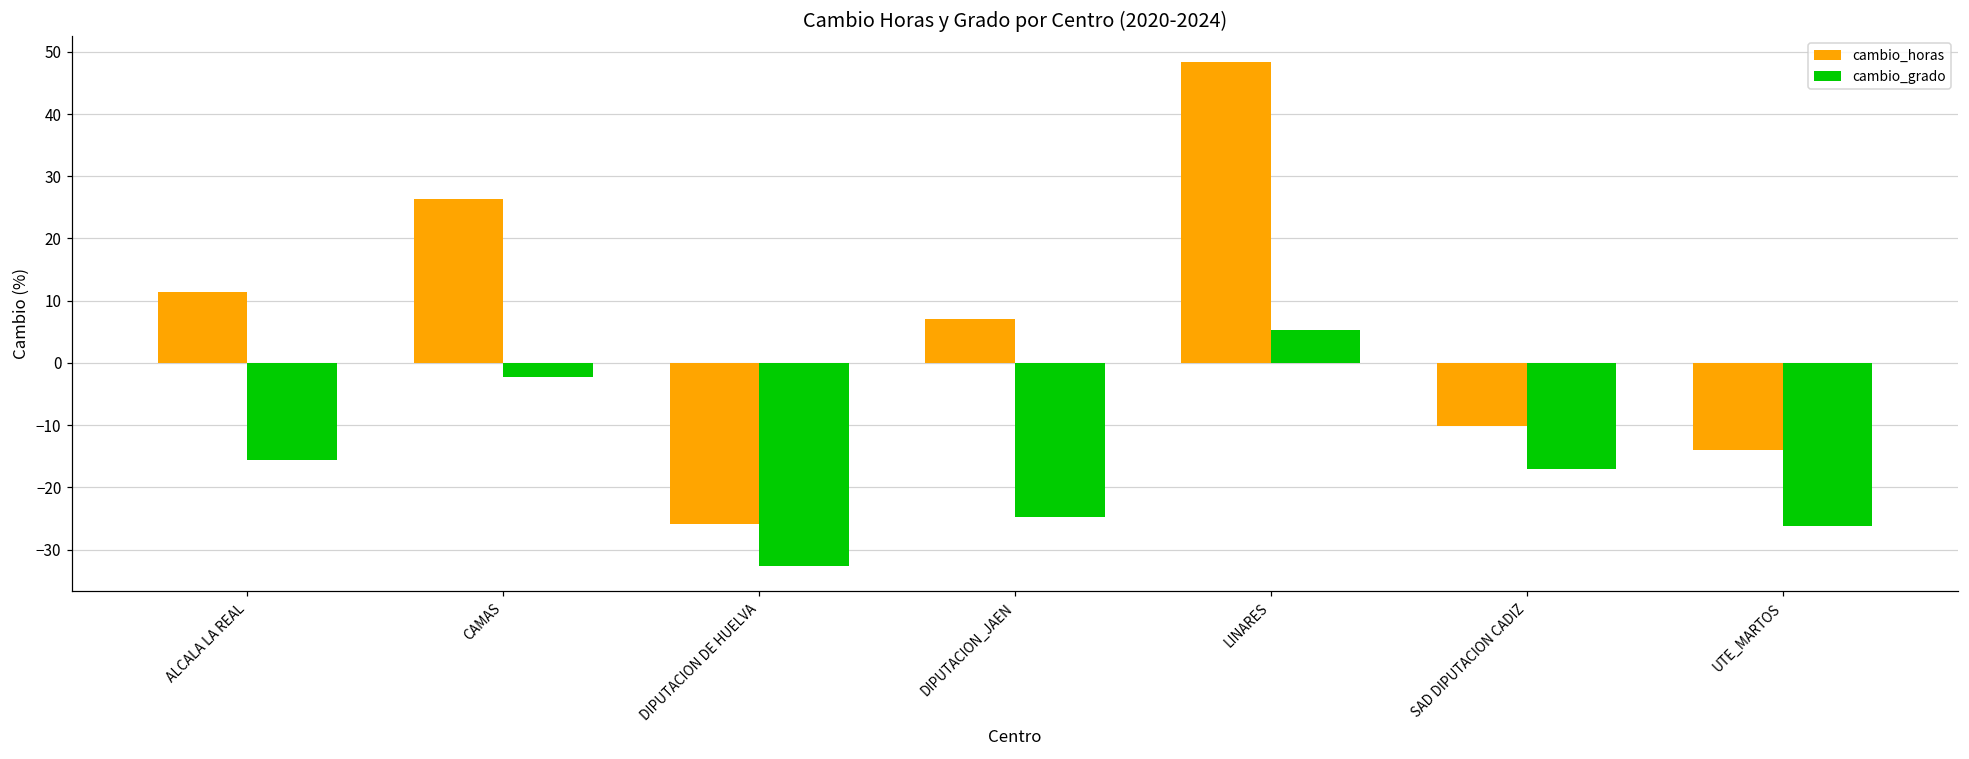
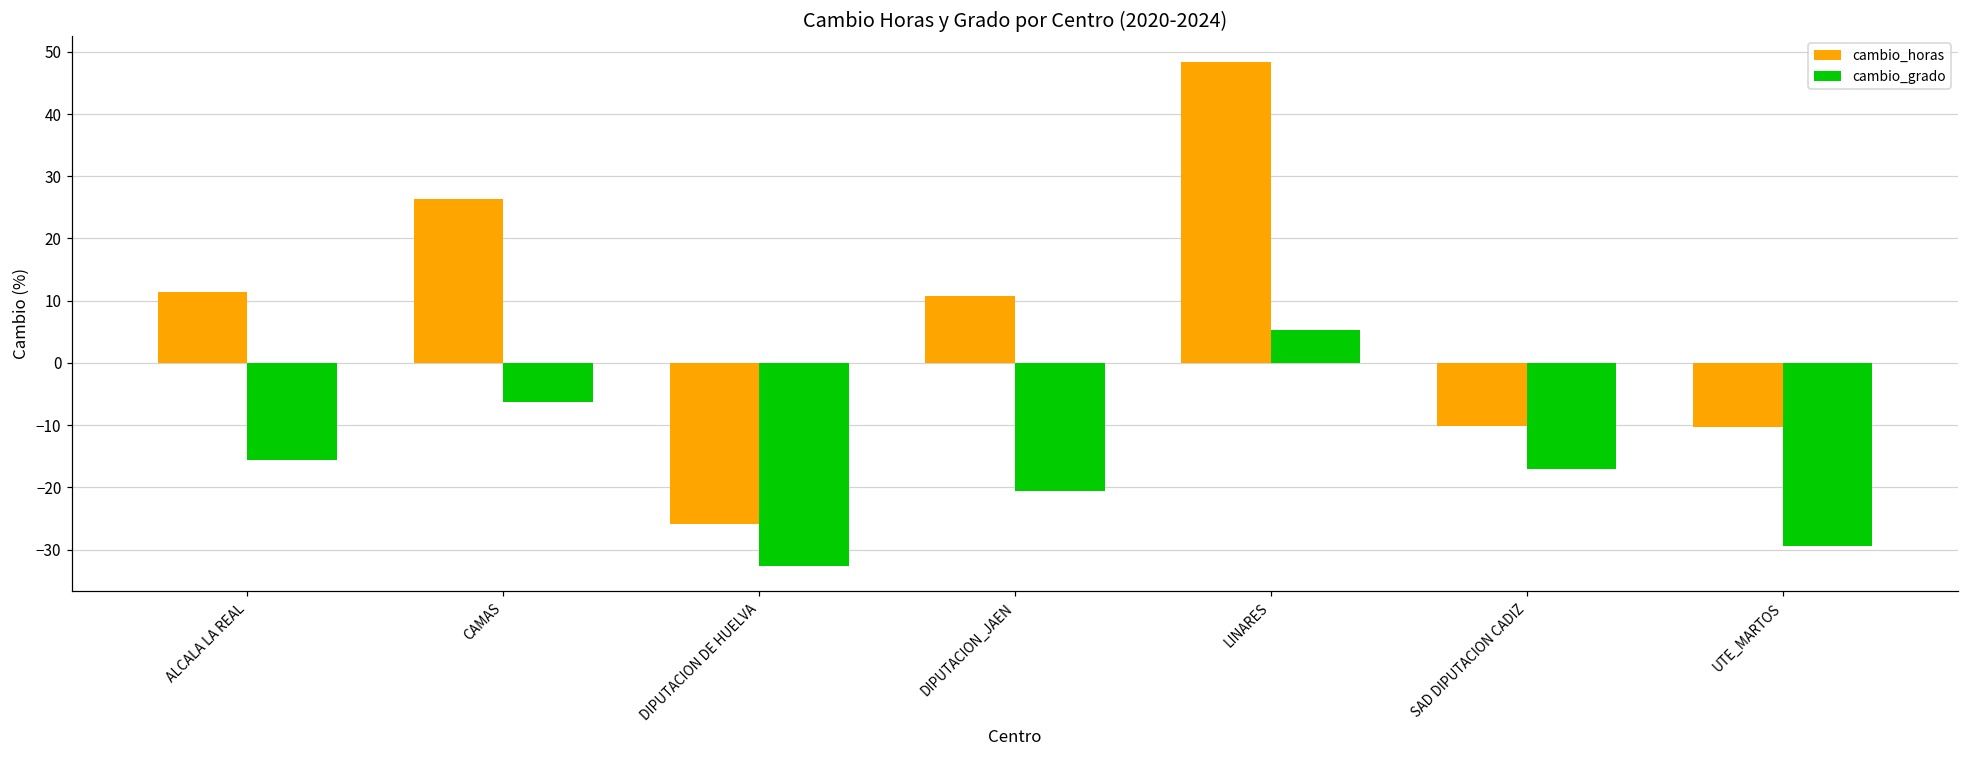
  {
    "cambio_horas": {
      "ALCALA LA REAL": 11,
      "CAMAS": 26,
      "DIPUTACION DE HUELVA": -26,
-     "DIPUTACION_JAEN": 7,
+     "DIPUTACION_JAEN": 11,
      "LINARES": 48,
      "SAD DIPUTACION CADIZ": -10,
-     "UTE_MARTOS": -14
+     "UTE_MARTOS": -10
    },
    "cambio_grado": {
      "ALCALA LA REAL": -16,
-     "CAMAS": -2,
+     "CAMAS": -6,
      "DIPUTACION DE HUELVA": -33,
-     "DIPUTACION_JAEN": -25,
+     "DIPUTACION_JAEN": -21,
      "LINARES": 5,
      "SAD DIPUTACION CADIZ": -17,
-     "UTE_MARTOS": -26
+     "UTE_MARTOS": -29
    }
  }
